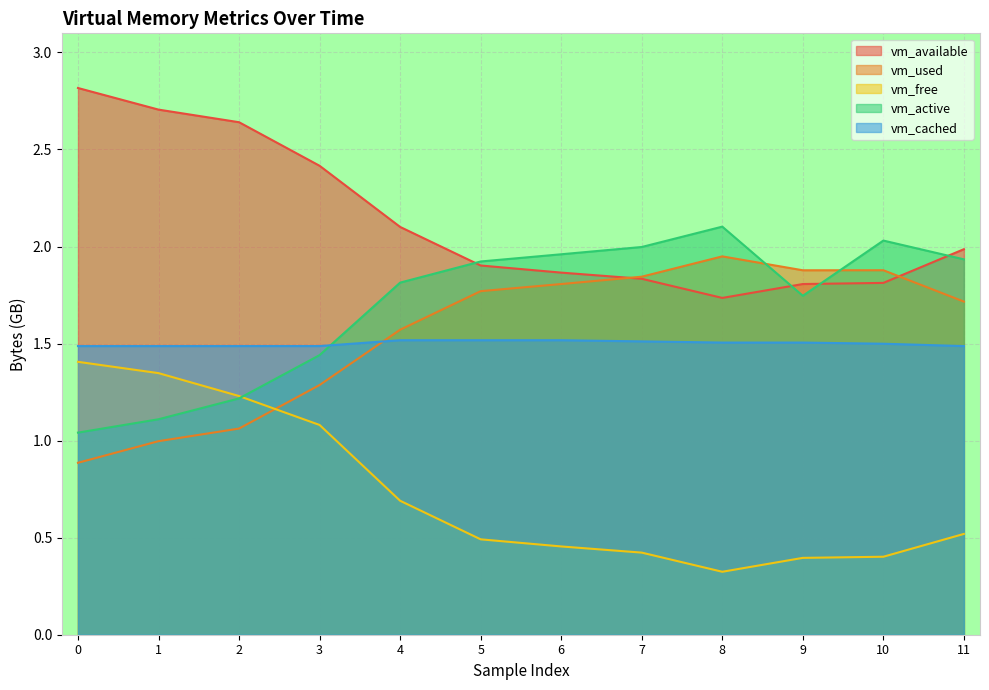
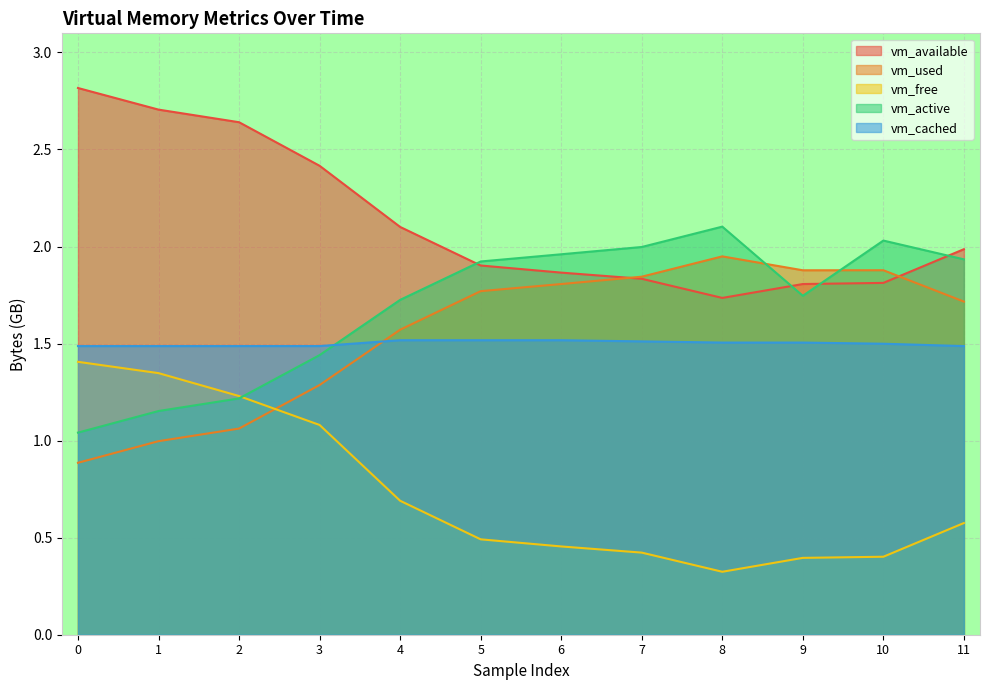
  {
    "vm_free": {
      "0": 1.41,
      "1": 1.35,
      "3": 1.08,
      "4": 0.69,
      "5": 0.49,
      "6": 0.45,
      "7": 0.42,
      "8": 0.32,
      "9": 0.40,
      "10": 0.40,
-     "11": 0.52
+     "11": 0.58
    },
    "vm_active": {
      "0": 1.04,
-     "1": 1.11,
+     "1": 1.15,
      "3": 1.44,
-     "4": 1.81,
+     "4": 1.73,
      "5": 1.92,
      "6": 1.96,
      "7": 2.00,
      "8": 2.10,
      "9": 1.75,
      "10": 2.03,
      "11": 1.93
    },
    "vm_cached": {
      "0": 1.49,
      "1": 1.49,
      "2": 1.49,
      "3": 1.49,
      "4": 1.52,
      "5": 1.52,
      "6": 1.52,
      "7": 1.51,
      "8": 1.51,
      "9": 1.51,
      "10": 1.50,
      "11": 1.49
    }
  }
